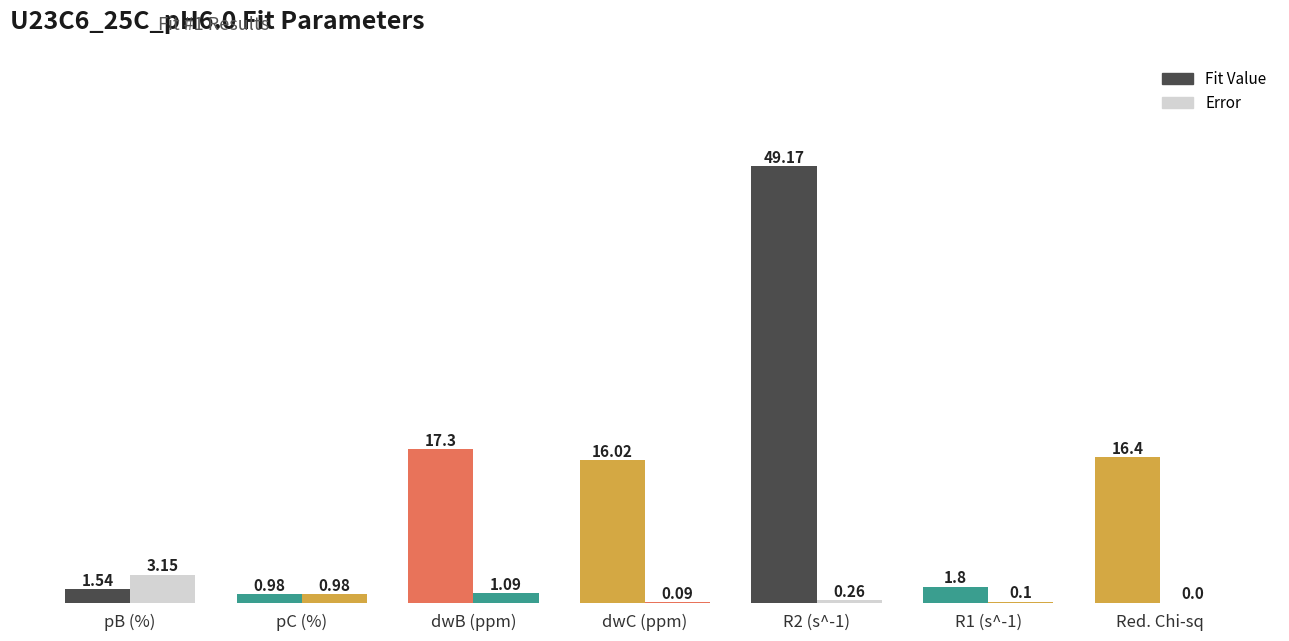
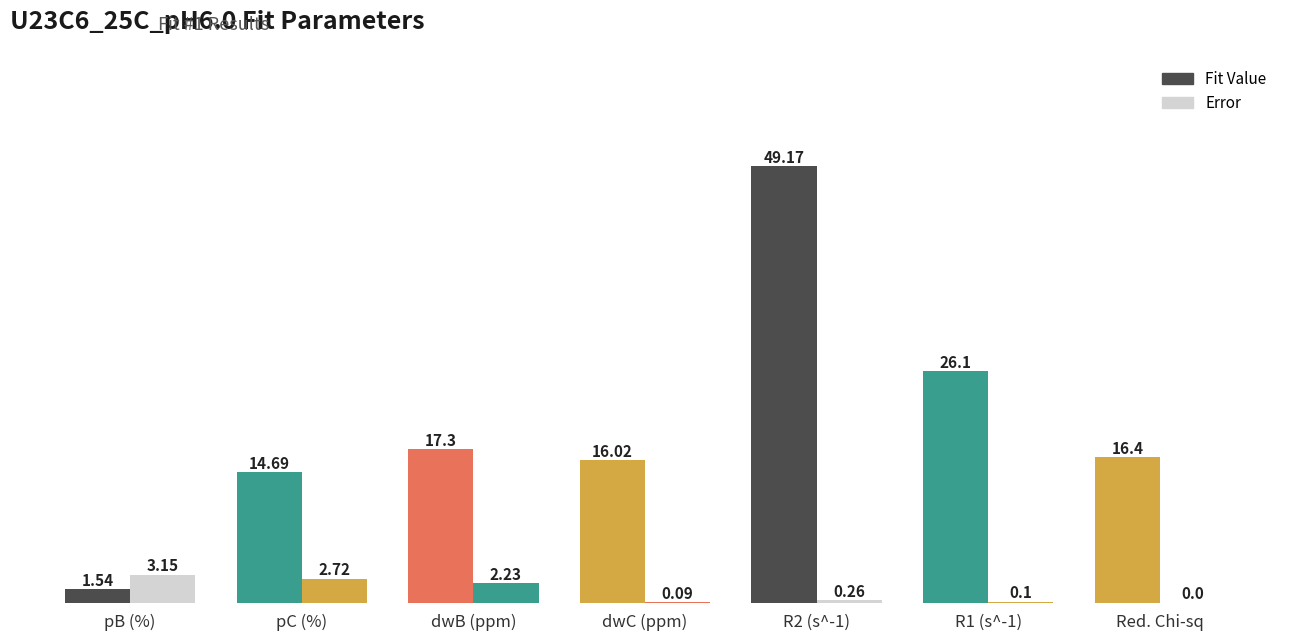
  {
    "Fit Value": {
      "pB (%)": 1.54,
-     "pC (%)": 0.98,
+     "pC (%)": 14.69,
      "dwB (ppm)": 17.3,
      "dwC (ppm)": 16.02,
      "R2 (s^-1)": 49.17,
-     "R1 (s^-1)": 1.8,
+     "R1 (s^-1)": 26.1,
      "Red. Chi-sq": 16.4
    },
    "Error": {
      "pB (%)": 3.15,
-     "pC (%)": 0.98,
-     "dwB (ppm)": 1.09,
+     "pC (%)": 2.72,
+     "dwB (ppm)": 2.23,
      "dwC (ppm)": 0.09,
      "R2 (s^-1)": 0.26,
      "R1 (s^-1)": 0.1,
      "Red. Chi-sq": 0.0
    }
  }
